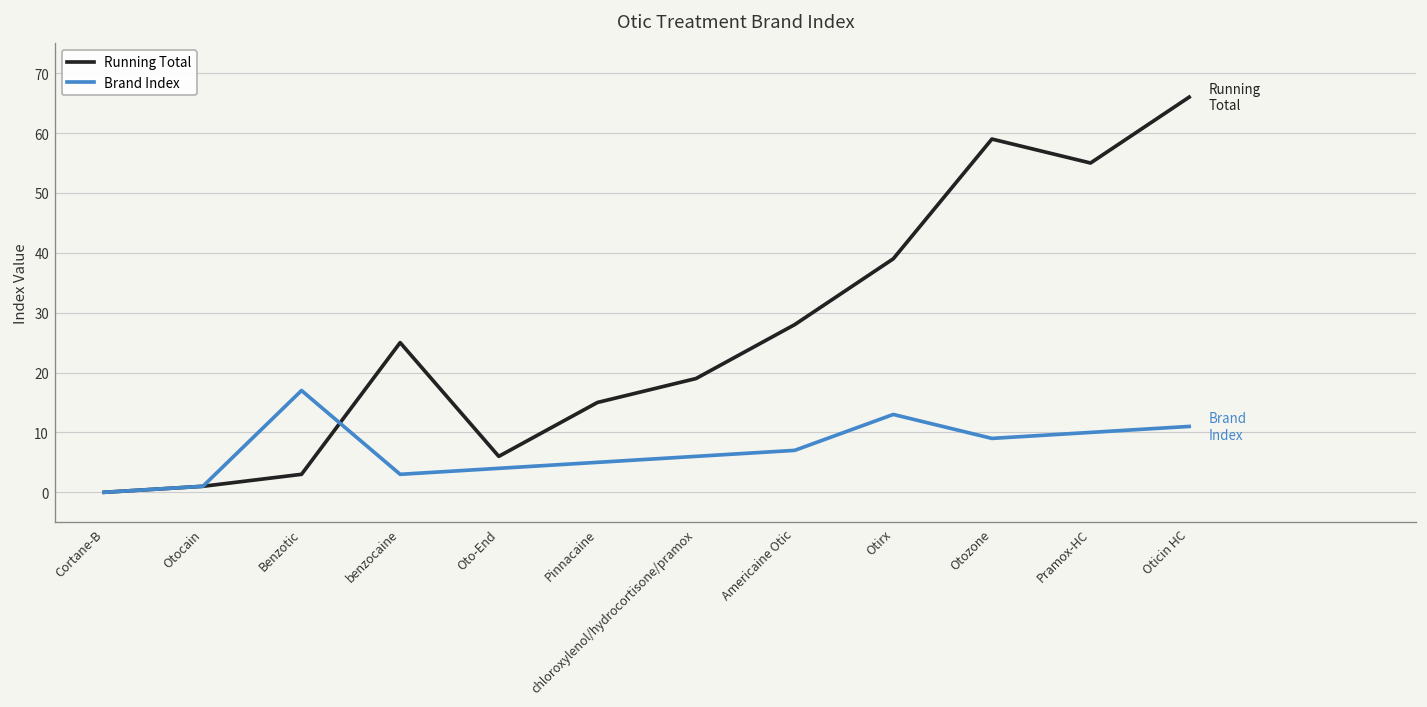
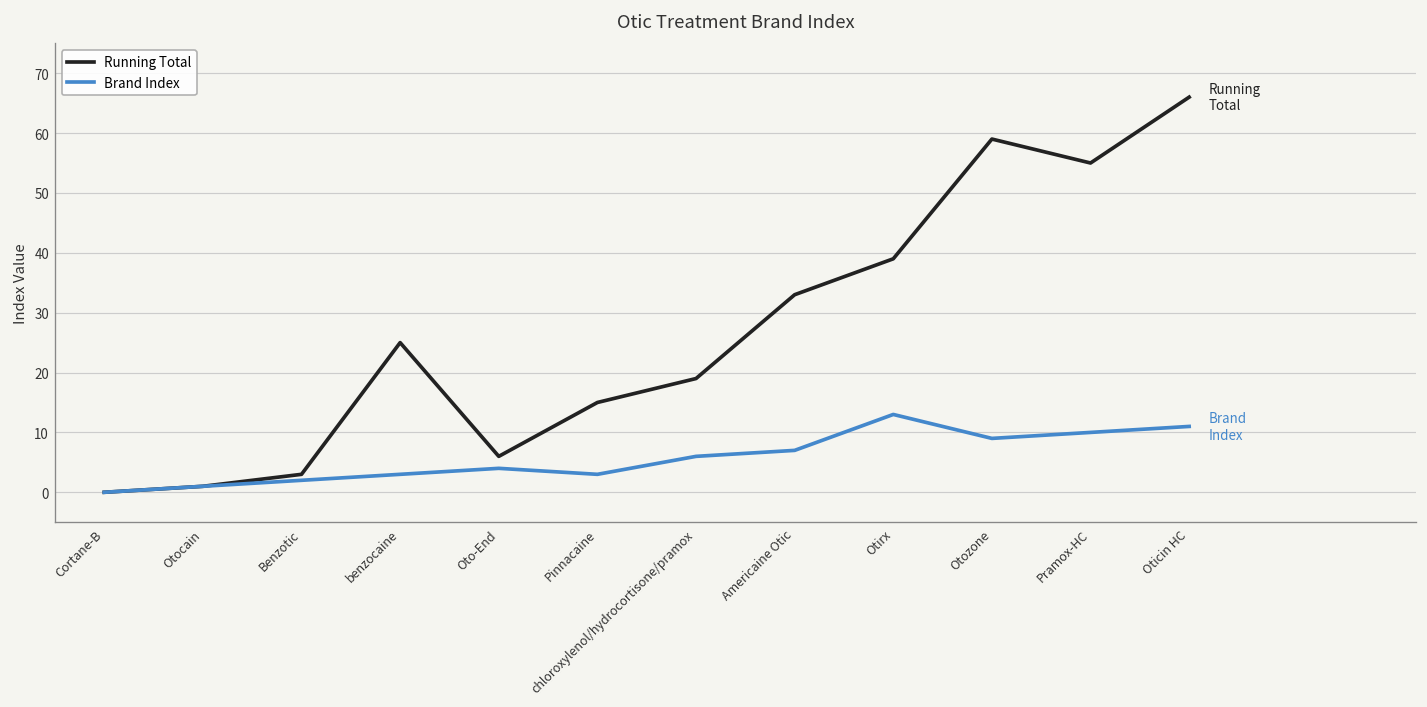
  {
    "Running Total": {
      "Benzotic": 3,
      "benzocaine": 25,
      "Oto-End": 6,
      "Pinnacaine": 15,
      "chloroxylenol/hydrocortisone/pramox": 19,
-     "Americaine Otic": 28,
+     "Americaine Otic": 33,
      "Otirx": 39,
      "Otozone": 59,
      "Pramox-HC": 55,
      "Oticin HC": 66
    },
    "Brand Index": {
-     "Benzotic": 17,
+     "Benzotic": 2,
      "benzocaine": 3,
      "Oto-End": 4,
-     "Pinnacaine": 5,
+     "Pinnacaine": 3,
      "chloroxylenol/hydrocortisone/pramox": 6,
      "Americaine Otic": 7,
      "Otirx": 13,
      "Otozone": 9,
      "Pramox-HC": 10,
      "Oticin HC": 11
    }
  }
